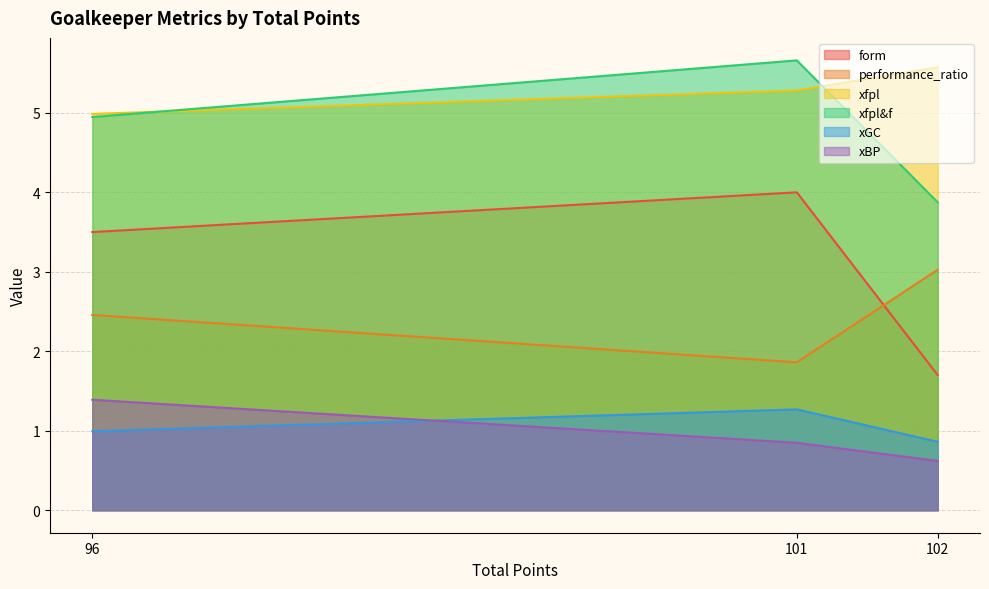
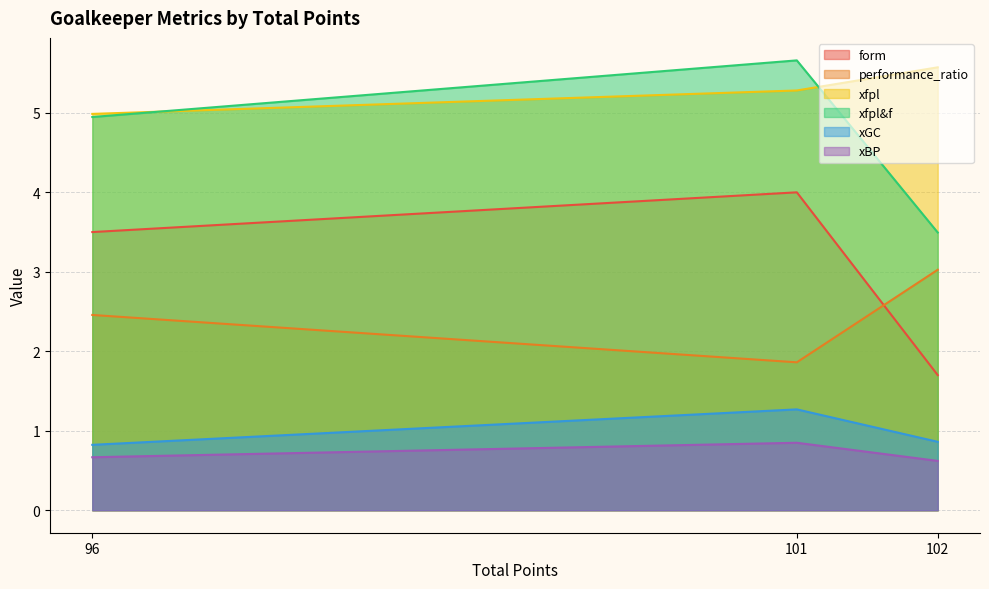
  {
    "xfpl&f": {
      "96": 4.9,
      "101": 5.7,
-     "102": 3.9
+     "102": 3.5
    },
    "xGC": {
-     "96": 1.0,
+     "96": 0.8,
      "101": 1.3,
      "102": 0.9
    },
    "xBP": {
-     "96": 1.4,
+     "96": 0.7,
      "101": 0.8,
      "102": 0.6
    }
  }
